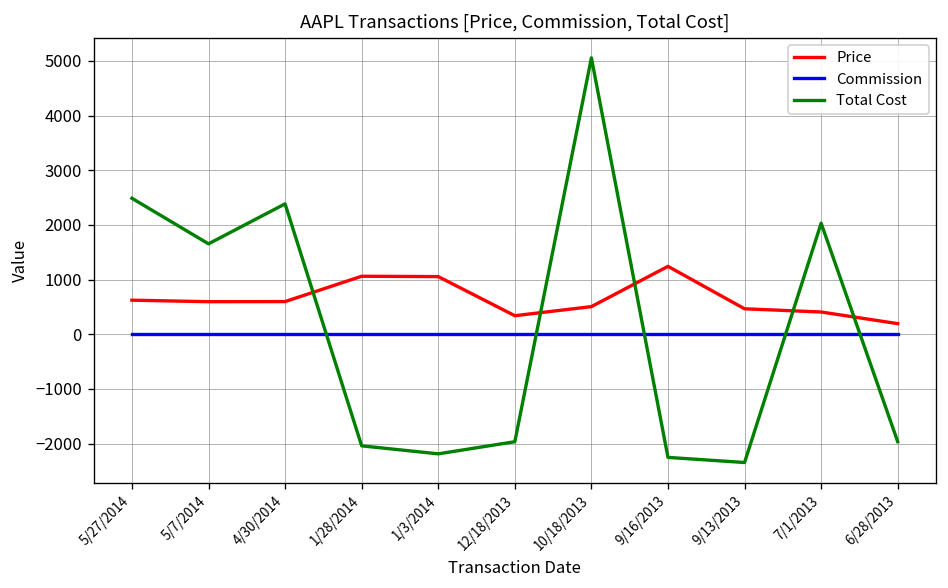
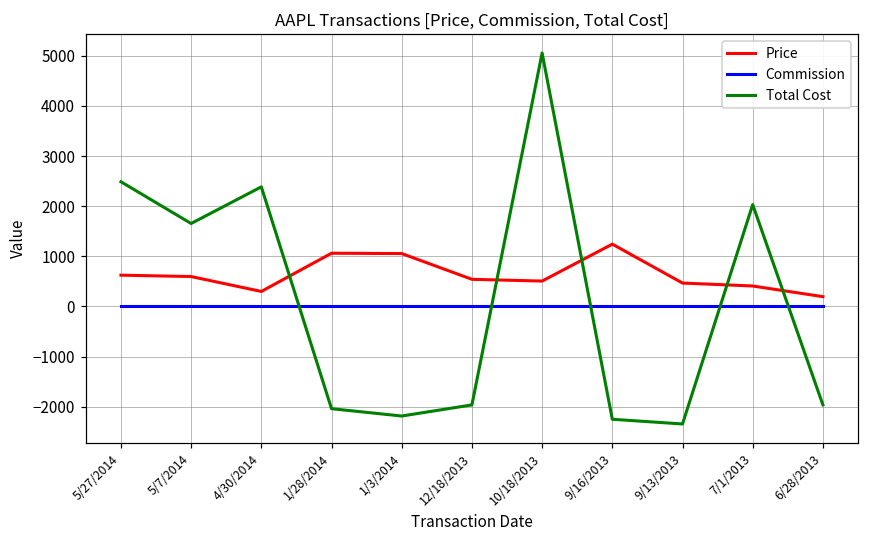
  {
    "Price": {
      "5/27/2014": 600,
      "5/7/2014": 600,
-     "4/30/2014": 600,
+     "4/30/2014": 300,
      "1/28/2014": 1100,
      "1/3/2014": 1100,
-     "12/18/2013": 300,
+     "12/18/2013": 500,
      "10/18/2013": 500,
      "9/16/2013": 1200,
      "9/13/2013": 500,
      "7/1/2013": 400,
      "6/28/2013": 200
    },
    "Commission": {
      "5/27/2014": 0,
      "5/7/2014": 0,
      "4/30/2014": 0,
      "1/28/2014": 0,
      "1/3/2014": 0,
      "12/18/2013": 0,
      "10/18/2013": 0,
      "9/16/2013": 0,
      "9/13/2013": 0,
      "7/1/2013": 0,
      "6/28/2013": 0
    },
    "Total Cost": {
      "5/27/2014": 2500,
      "5/7/2014": 1700,
      "4/30/2014": 2400,
      "1/28/2014": -2000,
      "1/3/2014": -2200,
      "12/18/2013": -2000,
      "10/18/2013": 5100,
      "9/16/2013": -2300,
      "9/13/2013": -2300,
      "7/1/2013": 2000,
      "6/28/2013": -2000
    }
  }
